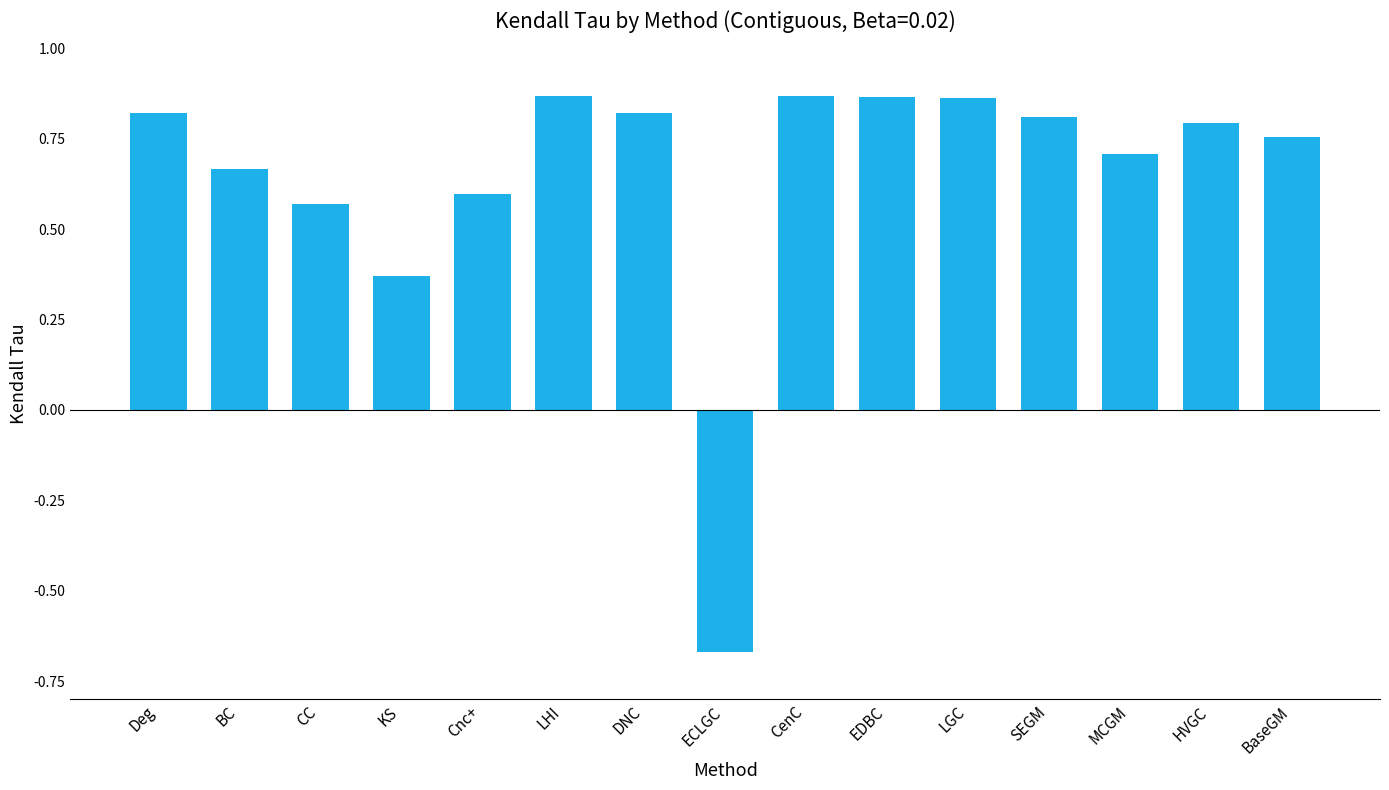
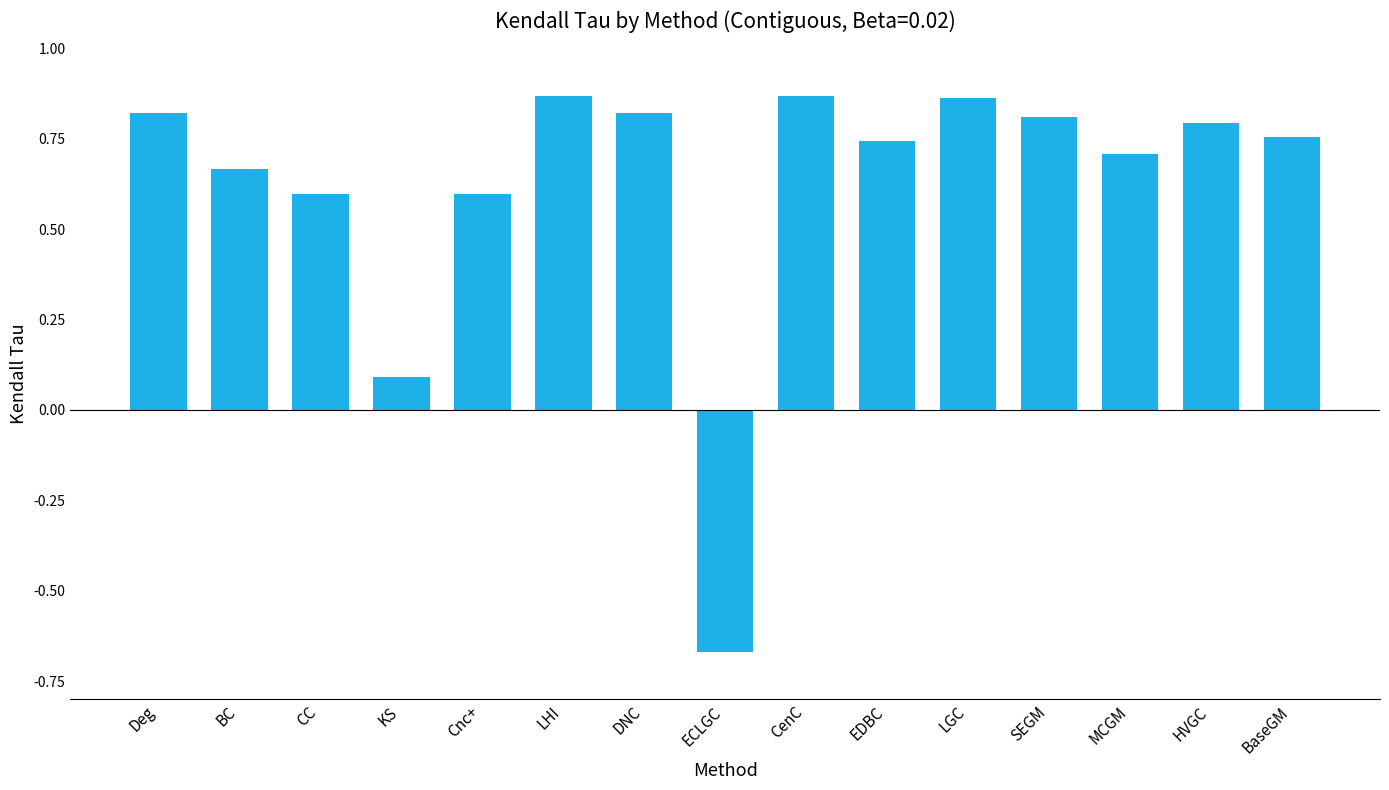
  {
    "Deg": 0.82,
    "BC": 0.67,
-   "CC": 0.57,
-   "KS": 0.37,
+   "CC": 0.60,
+   "KS": 0.09,
    "Cnc+": 0.60,
    "LHI": 0.87,
    "DNC": 0.82,
    "ECLGC": -0.67,
    "CenC": 0.87,
-   "EDBC": 0.87,
+   "EDBC": 0.75,
    "LGC": 0.86,
    "SEGM": 0.81,
    "MCGM": 0.71,
    "HVGC": 0.79,
    "BaseGM": 0.76
  }
